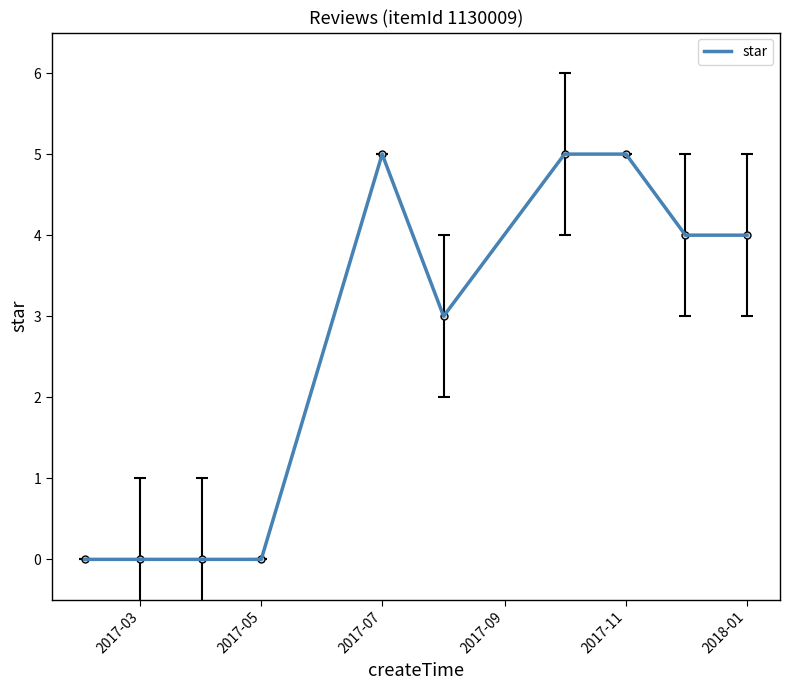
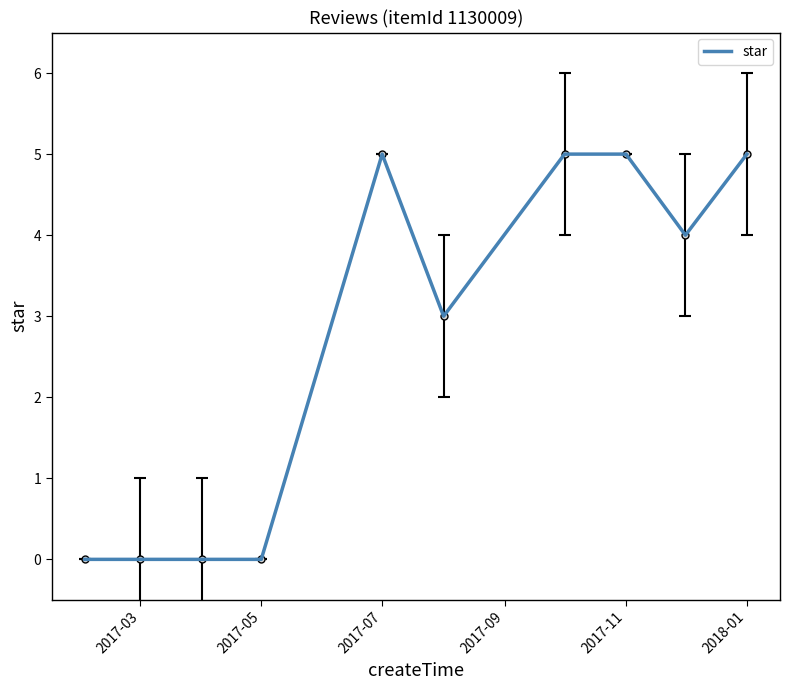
  {
    "star": {
      "2017-03": 0,
-     "2018-01": 4
+     "2018-01": 5
    }
  }
